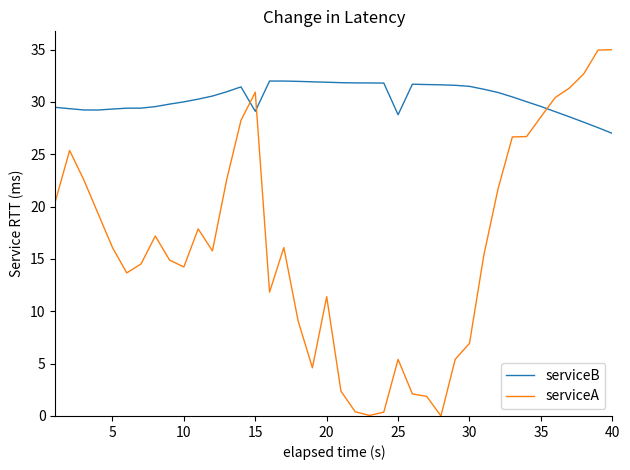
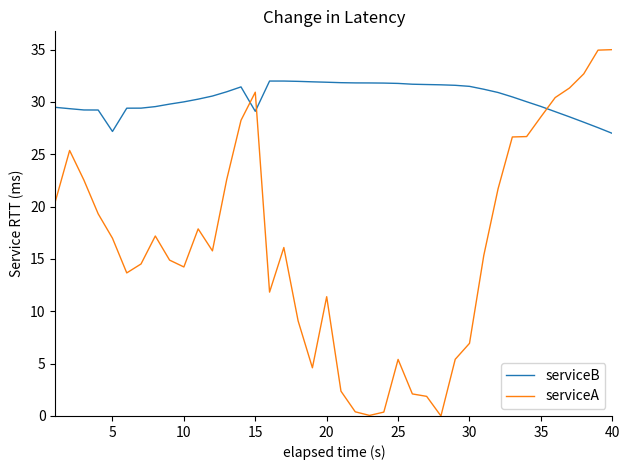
  {
    "serviceB": {
-     "5": 29.3,
+     "5": 27.2,
      "10": 30.0,
      "15": 29.1,
      "20": 31.9,
-     "25": 28.8,
+     "25": 31.8,
      "30": 31.5,
      "35": 29.6,
      "40": 27.0
    },
    "serviceA": {
-     "5": 16.1,
+     "5": 17.0,
      "10": 14.2,
      "15": 30.9,
      "20": 11.4,
      "25": 5.4,
      "30": 6.9,
      "35": 28.6,
      "40": 35.0
    }
  }
